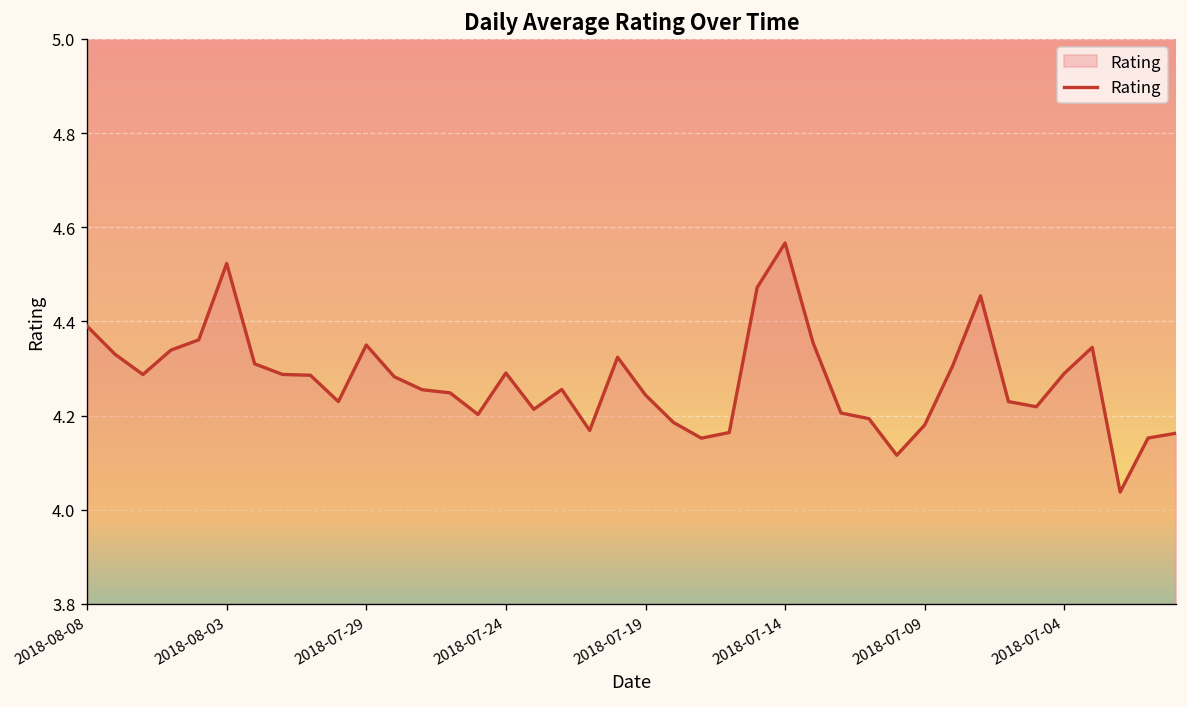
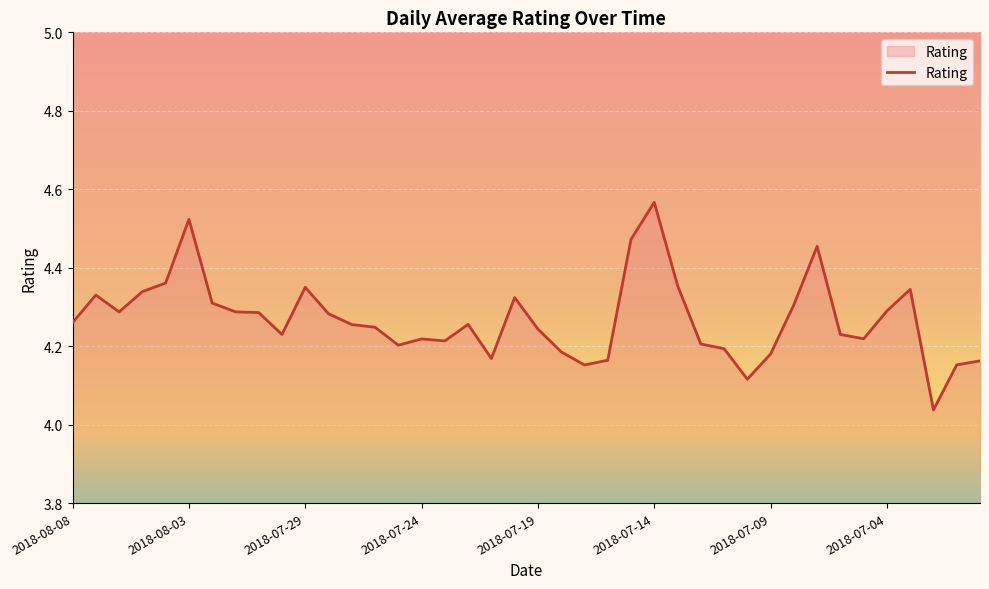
  {
-   "2018-08-08": 4.39,
+   "2018-08-08": 4.26,
    "2018-08-03": 4.52,
    "2018-07-29": 4.35,
-   "2018-07-24": 4.29,
+   "2018-07-24": 4.22,
    "2018-07-19": 4.24,
    "2018-07-14": 4.57,
    "2018-07-09": 4.18,
    "2018-07-04": 4.29
  }
